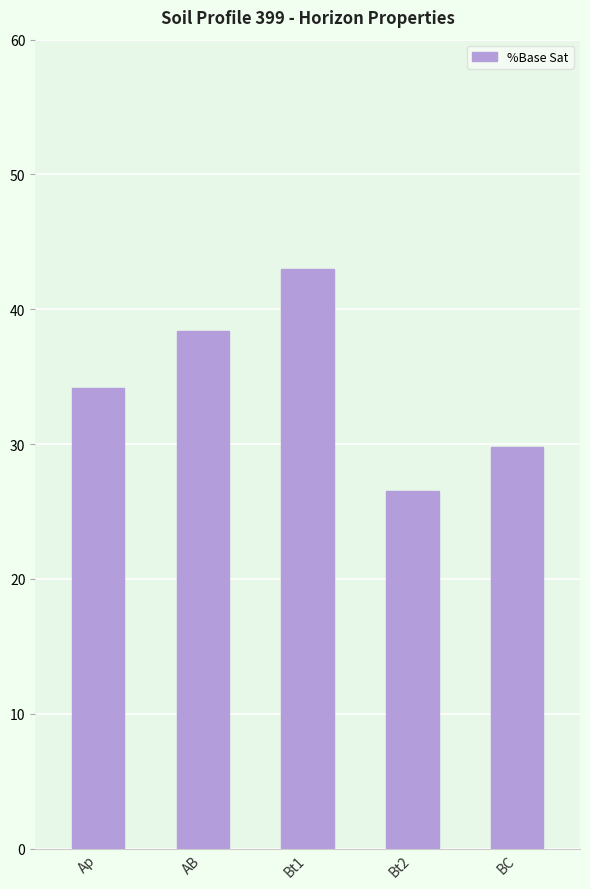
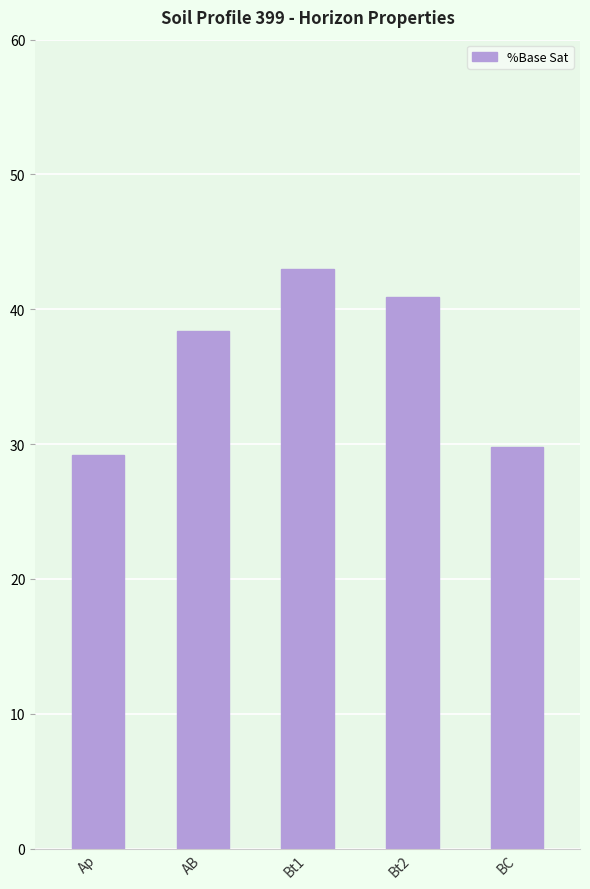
  {
-   "Ap": 34.2,
+   "Ap": 29.2,
    "AB": 38.4,
    "Bt1": 43.0,
-   "Bt2": 26.5,
+   "Bt2": 40.9,
    "BC": 29.8
  }
